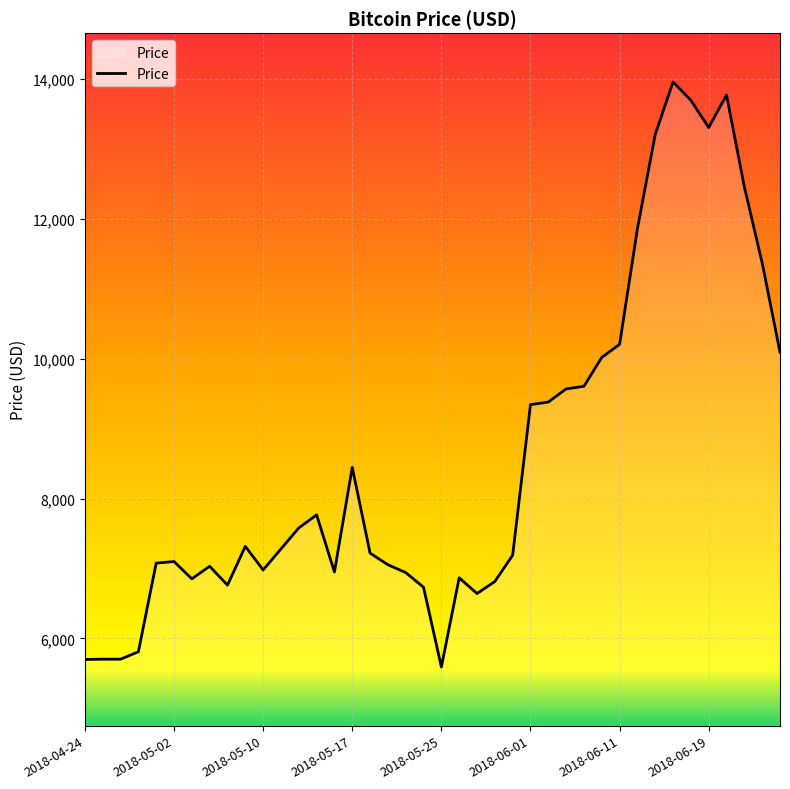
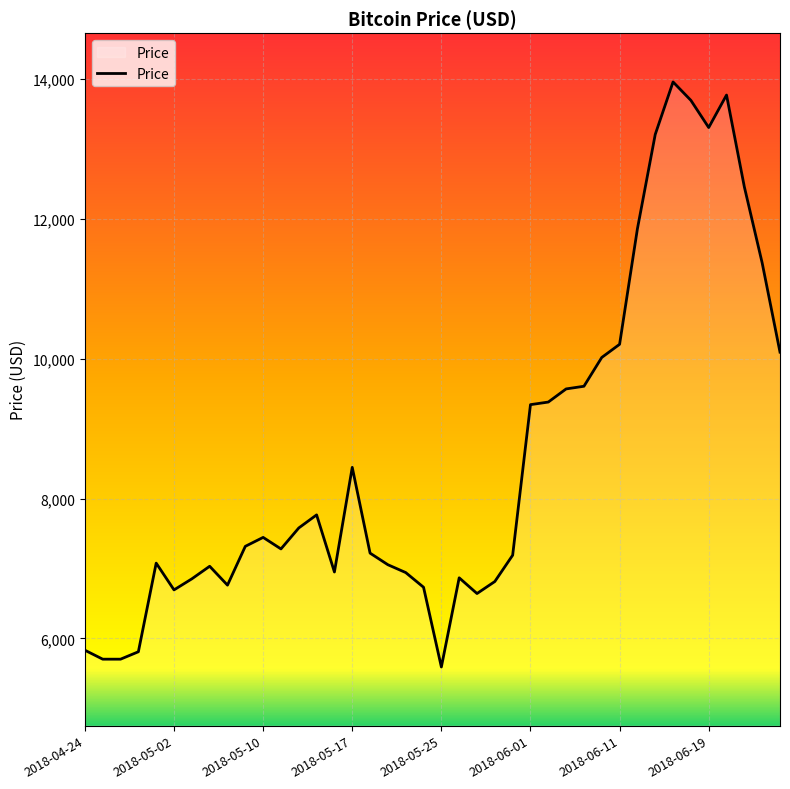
  {
-   "2018-04-24": "5,700",
-   "2018-05-02": "7,100",
-   "2018-05-10": "7,000",
+   "2018-04-24": "5,800",
+   "2018-05-02": "6,700",
+   "2018-05-10": "7,400",
    "2018-05-17": "8,400",
    "2018-05-25": "5,600",
    "2018-06-01": "9,300",
    "2018-06-11": "10,200",
    "2018-06-19": "13,300"
  }
